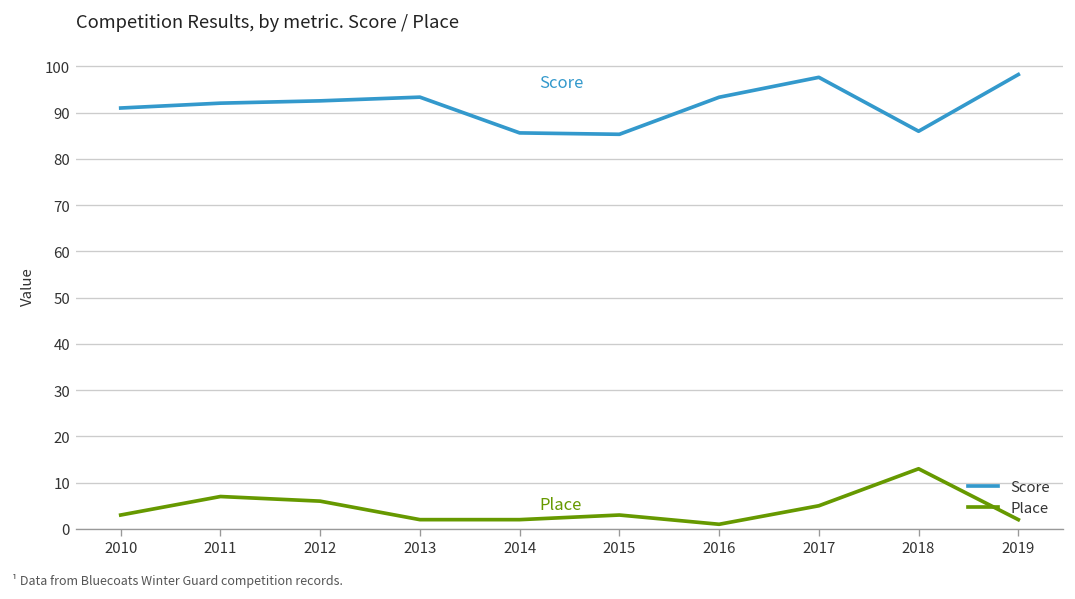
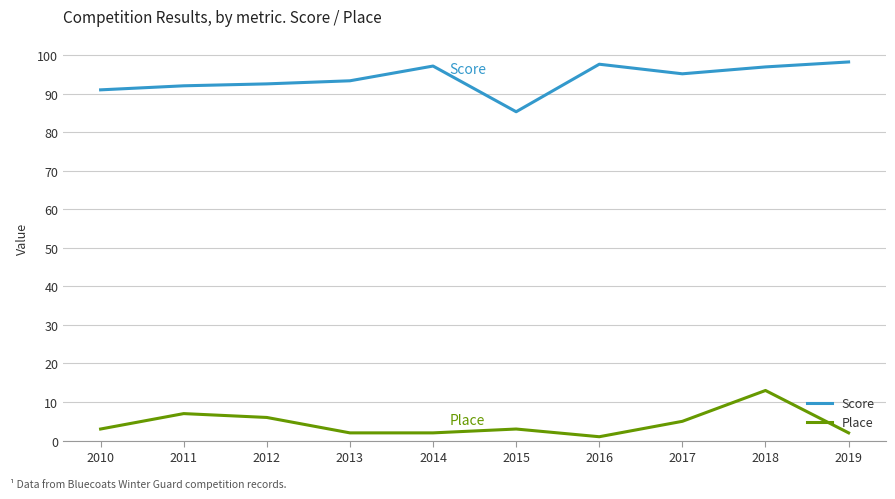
  {
    "Score": {
      "2010": 91,
      "2011": 92,
      "2012": 93,
      "2013": 93,
-     "2014": 86,
+     "2014": 97,
      "2015": 85,
-     "2016": 93,
-     "2017": 98,
-     "2018": 86,
+     "2016": 98,
+     "2017": 95,
+     "2018": 97,
      "2019": 98
    },
    "Place": {
      "2010": 3,
      "2011": 7,
      "2012": 6,
      "2013": 2,
      "2014": 2,
      "2015": 3,
      "2016": 1,
      "2017": 5,
      "2018": 13,
      "2019": 2
    }
  }
